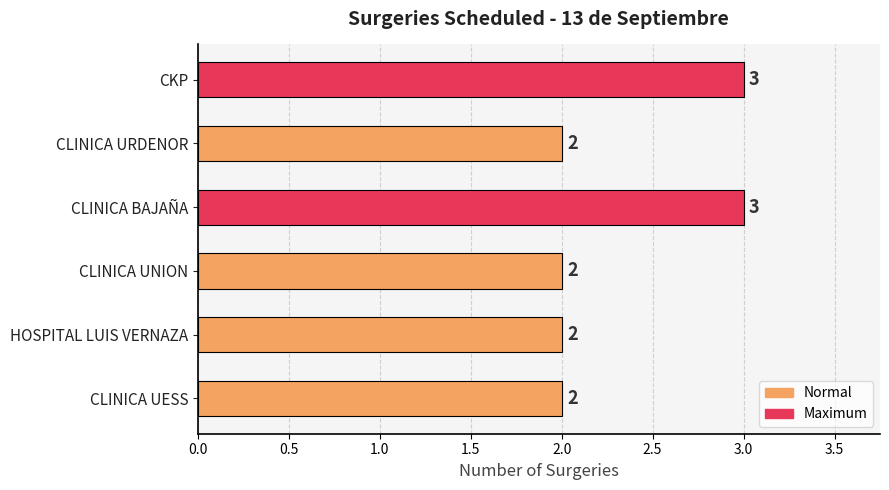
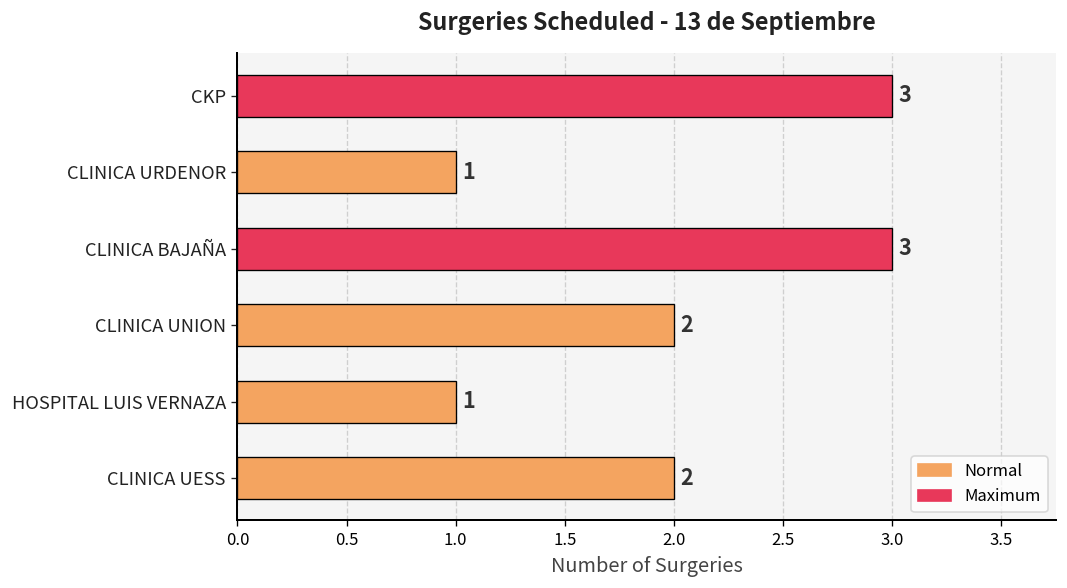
  {
    "CKP": 3,
-   "CLINICA URDENOR": 2,
+   "CLINICA URDENOR": 1,
    "CLINICA BAJAÑA": 3,
    "CLINICA UNION": 2,
-   "HOSPITAL LUIS VERNAZA": 2,
+   "HOSPITAL LUIS VERNAZA": 1,
    "CLINICA UESS": 2
  }
